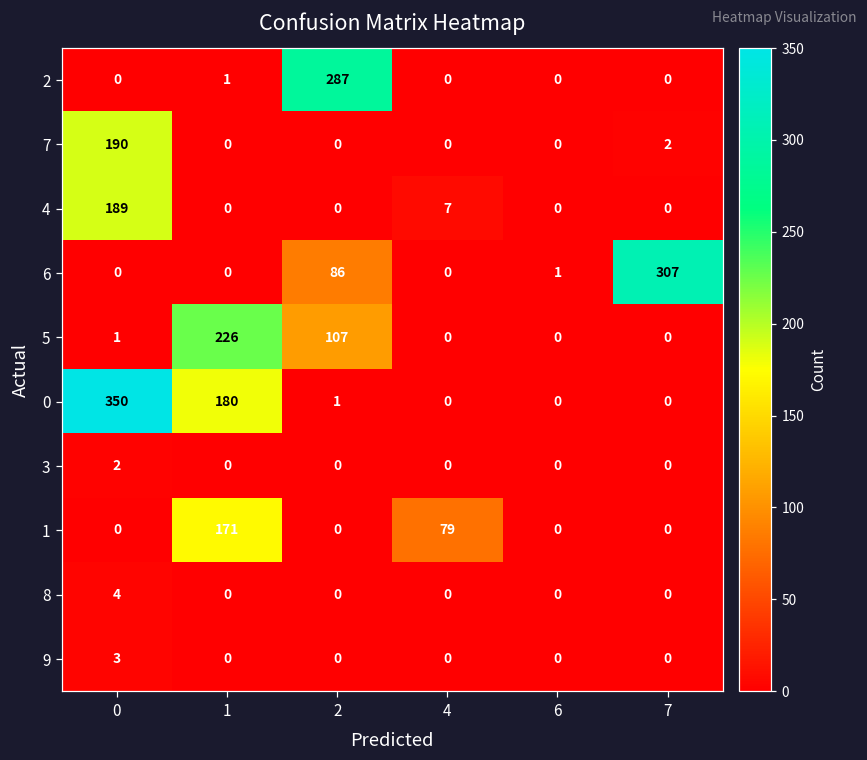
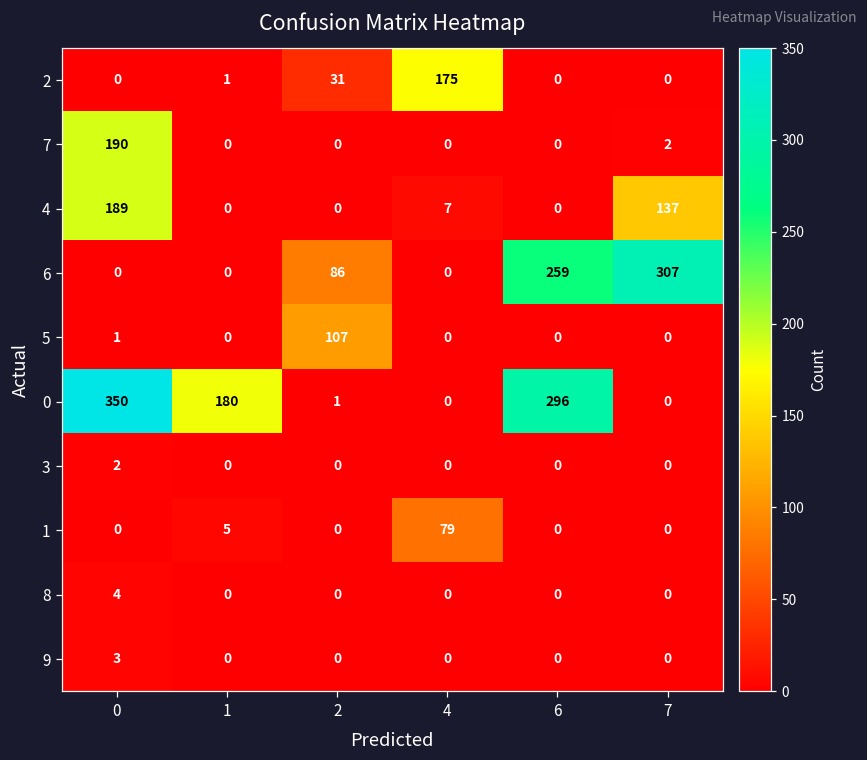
  {
    "2": {
      "0": 0,
      "1": 1,
-     "2": 287,
-     "4": 0,
+     "2": 31,
+     "4": 175,
      "6": 0,
      "7": 0
    },
    "7": {
      "0": 190,
      "1": 0,
      "2": 0,
      "4": 0,
      "6": 0,
      "7": 2
    },
    "4": {
      "0": 189,
      "1": 0,
      "2": 0,
      "4": 7,
      "6": 0,
-     "7": 0
+     "7": 137
    },
    "6": {
      "0": 0,
      "1": 0,
      "2": 86,
      "4": 0,
-     "6": 1,
+     "6": 259,
      "7": 307
    },
    "5": {
      "0": 1,
-     "1": 226,
+     "1": 0,
      "2": 107,
      "4": 0,
      "6": 0,
      "7": 0
    },
    "0": {
      "0": 350,
      "1": 180,
      "2": 1,
      "4": 0,
-     "6": 0,
+     "6": 296,
      "7": 0
    },
    "3": {
      "0": 2,
      "1": 0,
      "2": 0,
      "4": 0,
      "6": 0,
      "7": 0
    },
    "1": {
      "0": 0,
-     "1": 171,
+     "1": 5,
      "2": 0,
      "4": 79,
      "6": 0,
      "7": 0
    },
    "8": {
      "0": 4,
      "1": 0,
      "2": 0,
      "4": 0,
      "6": 0,
      "7": 0
    },
    "9": {
      "0": 3,
      "1": 0,
      "2": 0,
      "4": 0,
      "6": 0,
      "7": 0
    }
  }
